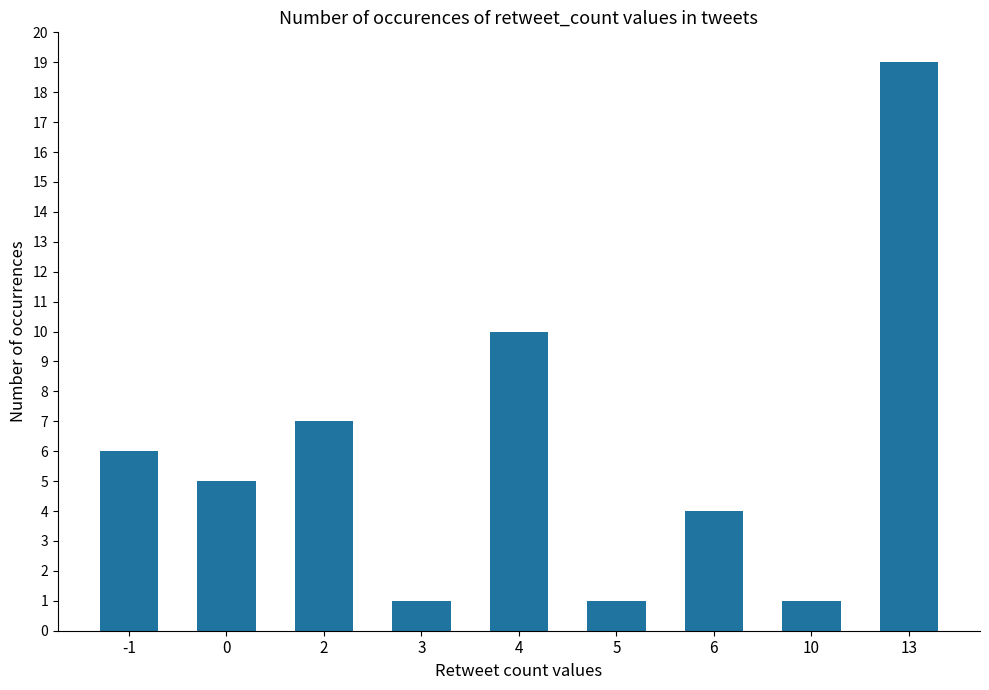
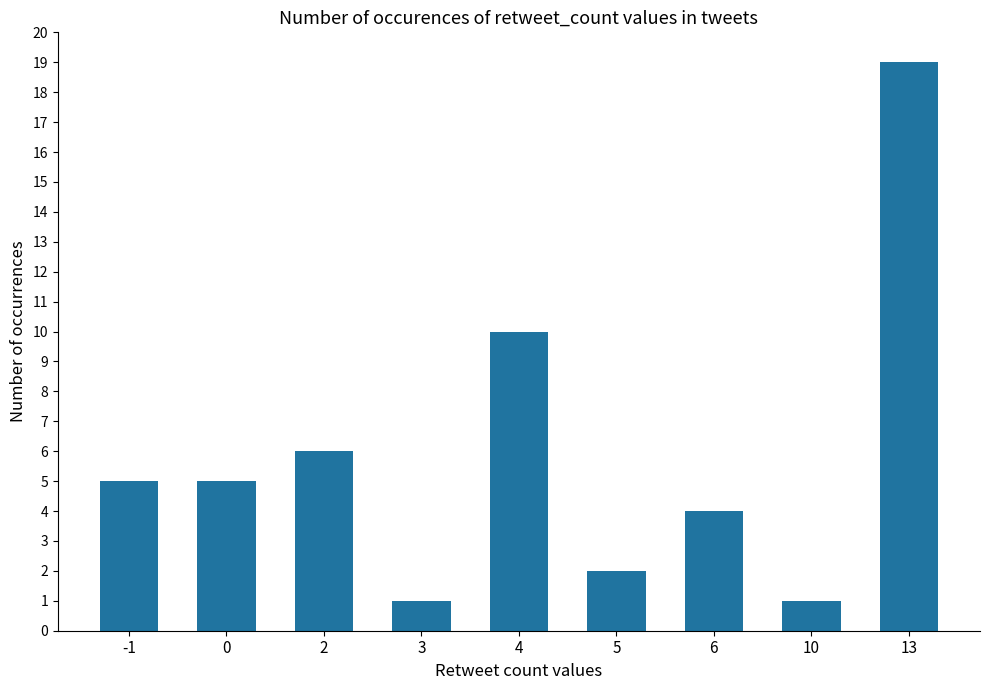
  {
-   "-1": 6,
+   "-1": 5,
    "0": 5,
-   "2": 7,
+   "2": 6,
    "3": 1,
    "4": 10,
-   "5": 1,
+   "5": 2,
    "6": 4,
    "10": 1,
    "13": 19
  }
